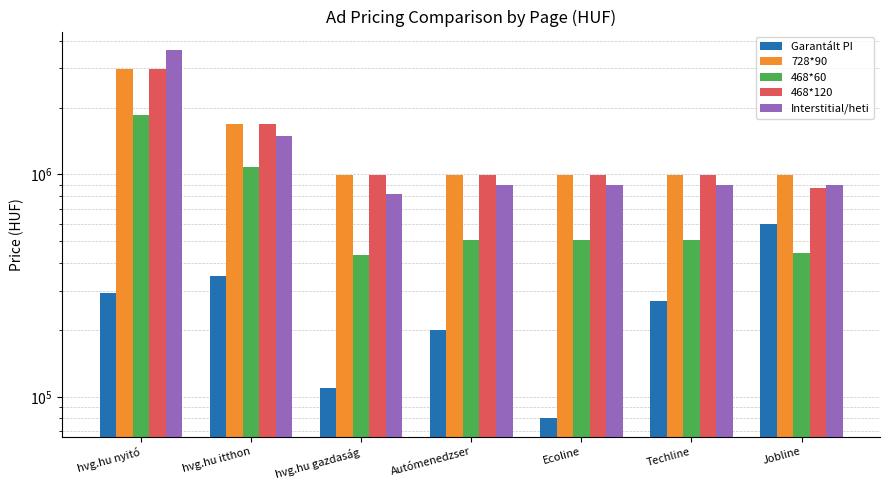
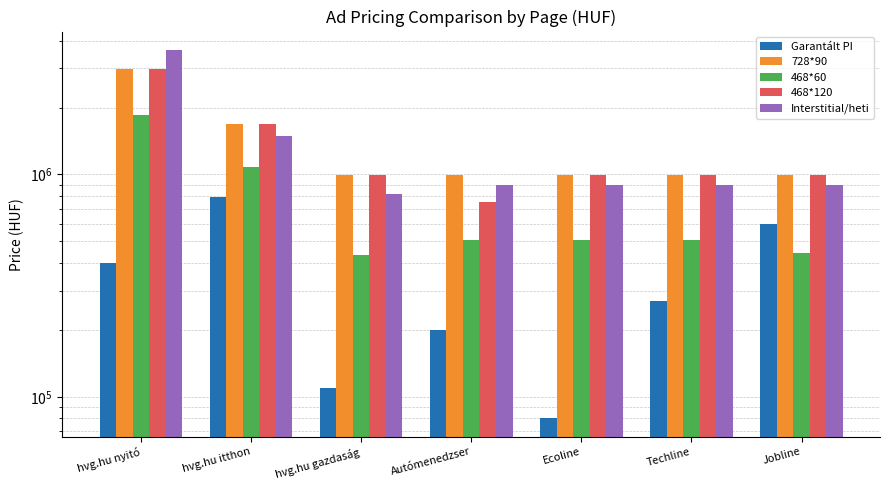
  {
    "Garantált PI": {
-     "hvg.hu nyitó": 290000,
-     "hvg.hu itthon": 350000,
+     "hvg.hu nyitó": 400000,
+     "hvg.hu itthon": 790000,
      "hvg.hu gazdaság": 110000,
      "Autómenedzser": 200000,
      "Ecoline": 80000,
      "Techline": 270000,
      "Jobline": 600000
    },
    "728*90": {
      "hvg.hu nyitó": 3000000,
      "hvg.hu itthon": 1700000,
      "hvg.hu gazdaság": 1000000,
      "Autómenedzser": 1000000,
      "Ecoline": 1000000,
      "Techline": 1000000,
      "Jobline": 1000000
    },
    "468*60": {
      "hvg.hu nyitó": 1900000,
      "hvg.hu itthon": 1100000,
      "hvg.hu gazdaság": 430000,
      "Autómenedzser": 510000,
      "Ecoline": 510000,
      "Techline": 510000,
      "Jobline": 450000
    },
    "468*120": {
      "hvg.hu nyitó": 3000000,
      "hvg.hu itthon": 1700000,
      "hvg.hu gazdaság": 1000000,
-     "Autómenedzser": 1000000,
+     "Autómenedzser": 750000,
      "Ecoline": 1000000,
      "Techline": 1000000,
-     "Jobline": 870000
+     "Jobline": 1000000
    },
    "Interstitial/heti": {
      "hvg.hu nyitó": 3600000,
      "hvg.hu itthon": 1500000,
      "hvg.hu gazdaság": 810000,
      "Autómenedzser": 900000,
      "Ecoline": 900000,
      "Techline": 900000,
      "Jobline": 900000
    }
  }
